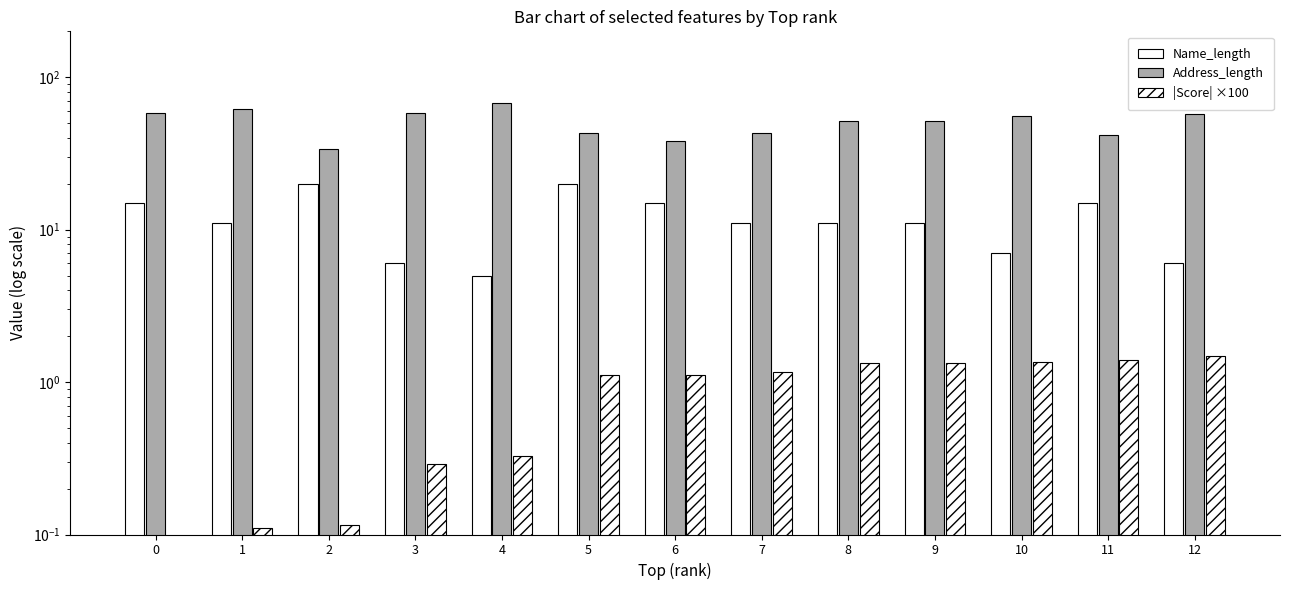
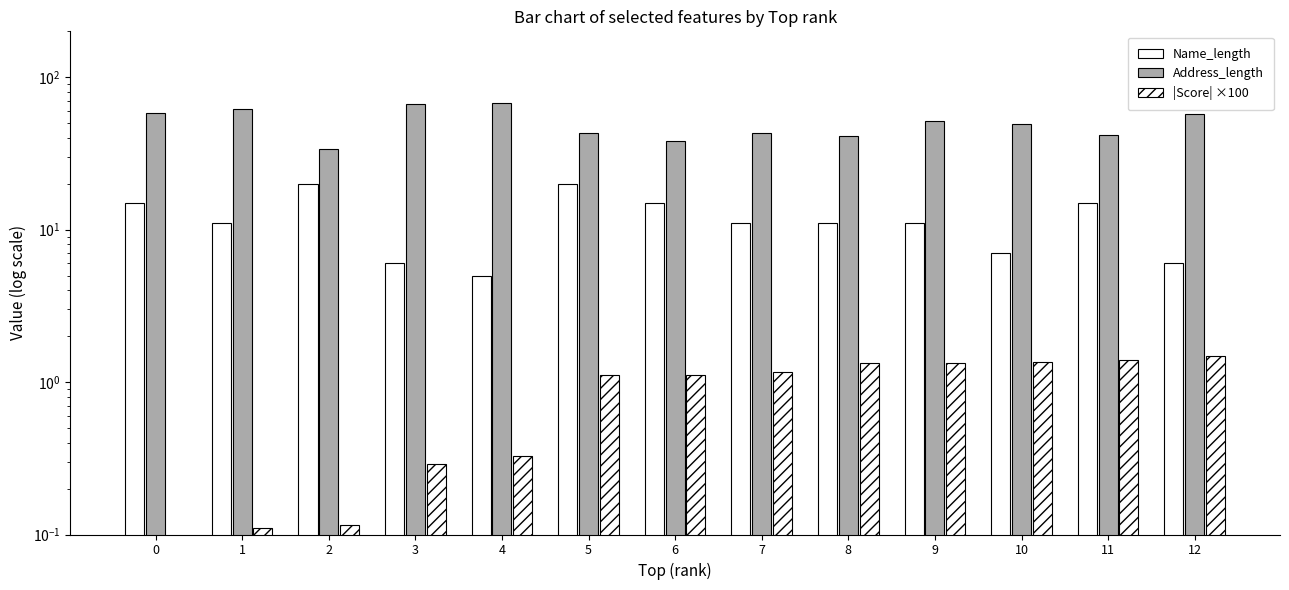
  {
    "Address_length": {
      "0": 58,
      "1": 62,
      "2": 34,
-     "3": 58,
+     "3": 70,
      "4": 70,
      "5": 43,
      "6": 38,
      "7": 43,
-     "8": 52,
+     "8": 41,
      "9": 52,
-     "10": 56,
+     "10": 49,
      "11": 42,
      "12": 57
    }
  }
